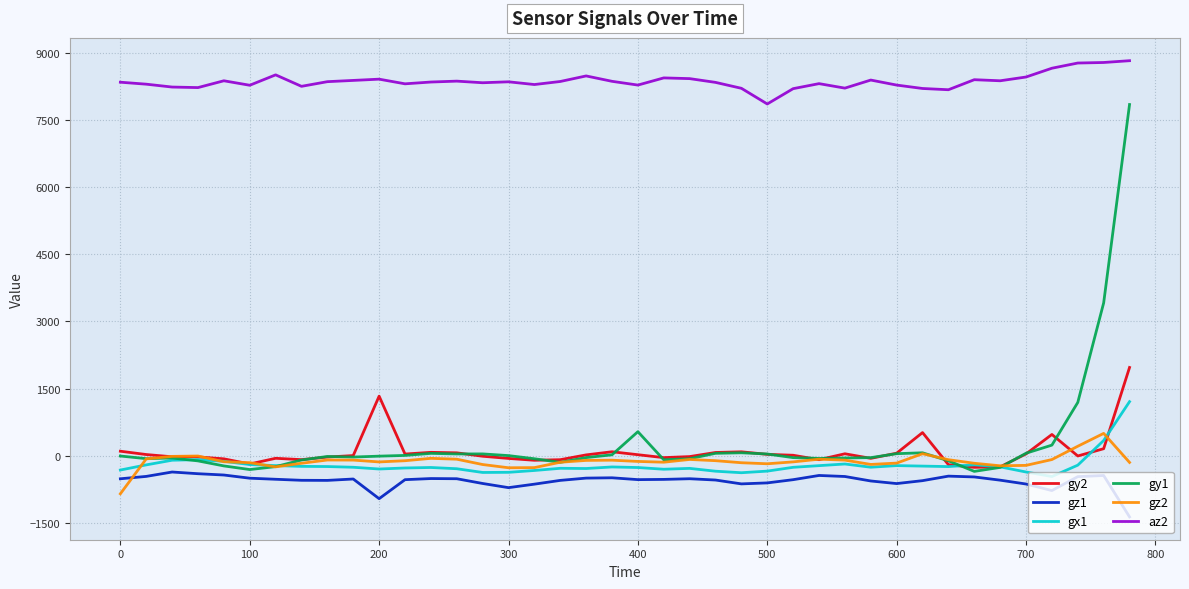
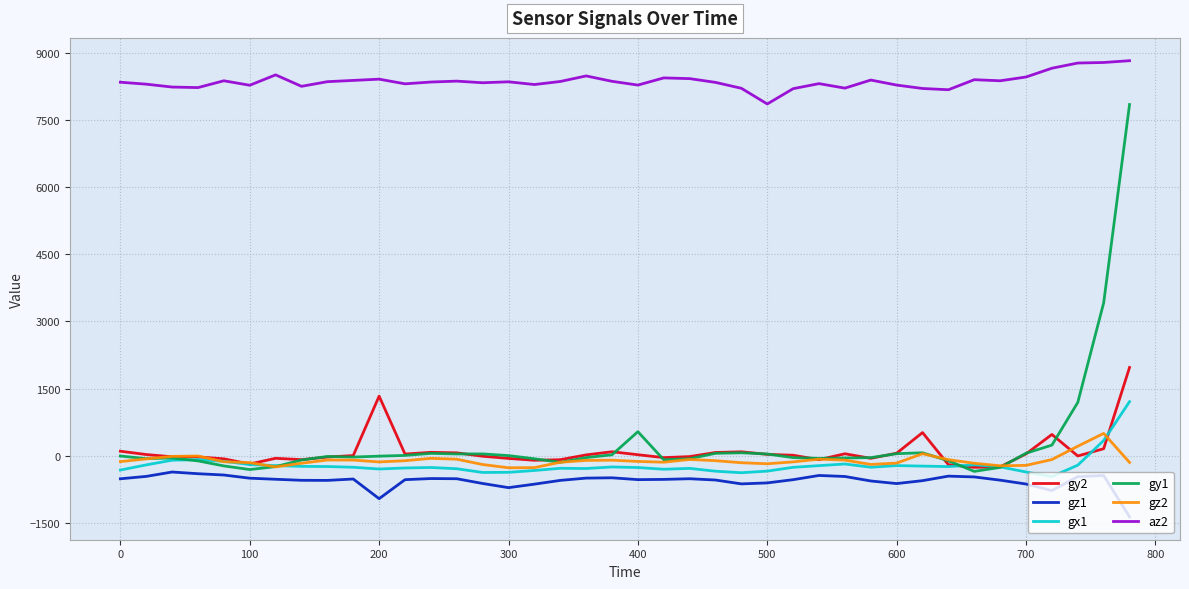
  {
    "gy2": {
      "0": 100,
      "200": 1300,
      "300": -100,
      "400": 0
    },
    "gz1": {
      "0": -500,
      "100": -500,
      "200": -1000,
      "300": -700,
      "400": -500,
      "500": -600,
      "600": -600,
      "700": -600
    },
    "gx1": {
      "0": -300,
      "200": -300,
      "300": -400,
      "400": -300,
      "500": -300,
      "700": -400
    },
    "gy1": {
      "0": 0,
      "100": -300,
      "200": 0,
      "300": 0,
      "400": 500
    },
    "gz2": {
-     "0": -800,
+     "0": -100,
      "200": -100,
      "300": -300,
      "400": -100,
      "500": -200,
      "700": -200
    },
    "az2": {
      "0": 8300,
      "100": 8300,
      "200": 8400,
      "300": 8300,
      "400": 8300,
      "500": 7900,
      "600": 8300,
      "700": 8500
    }
  }
